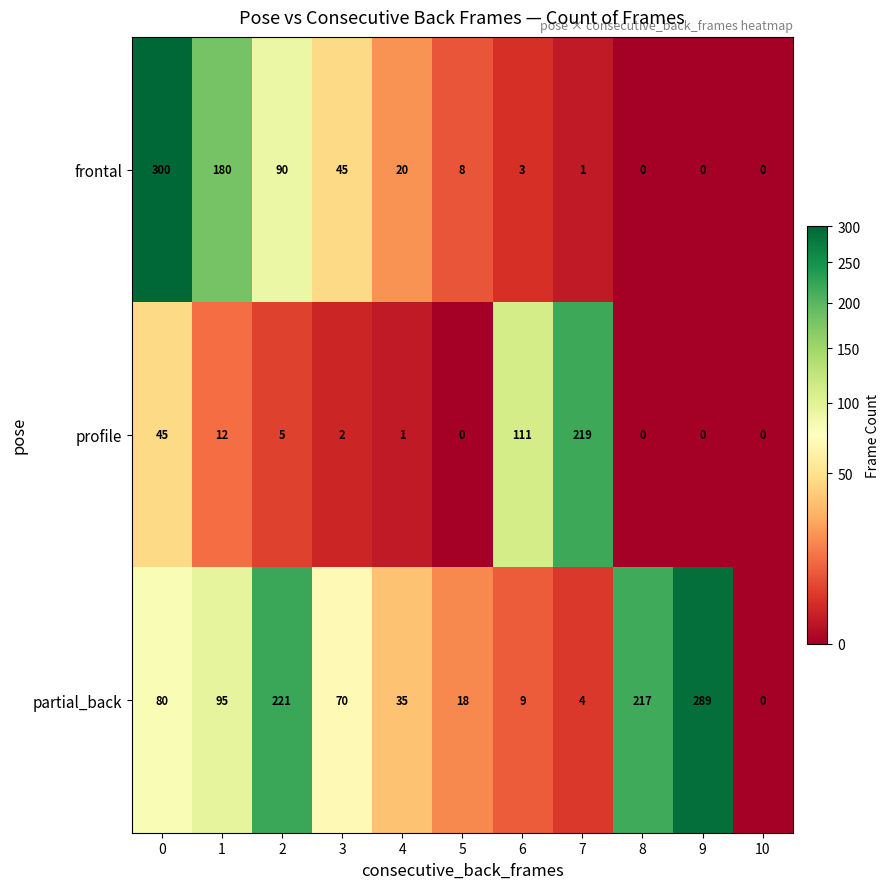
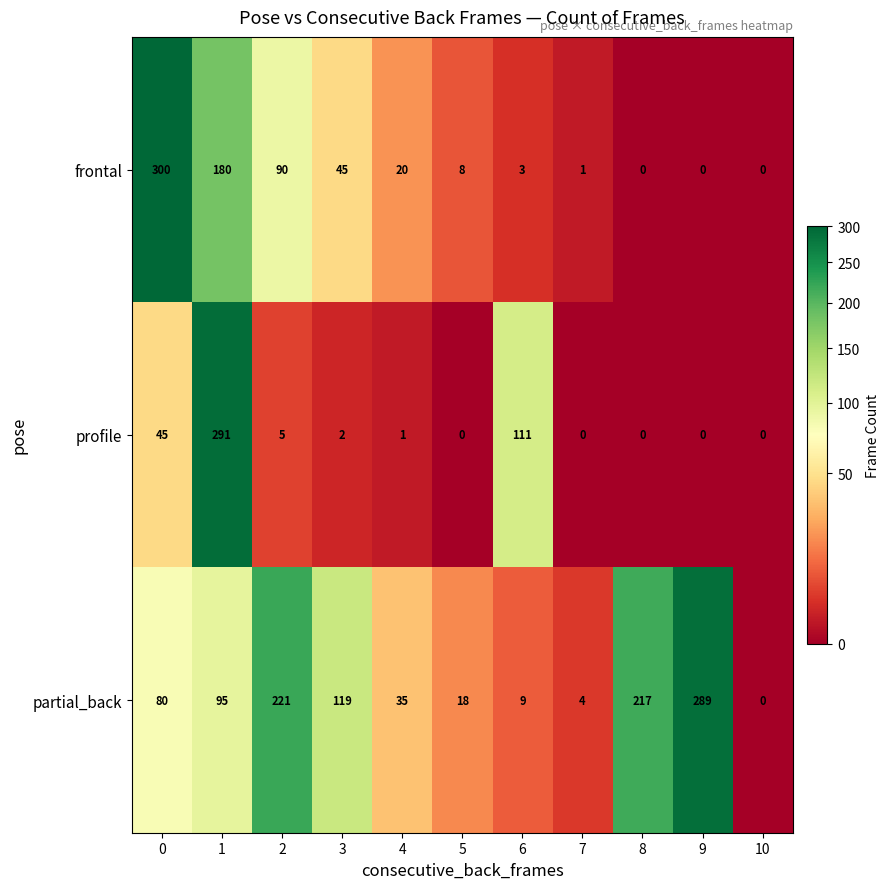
  {
    "frontal": {
      "0": 300,
      "1": 180,
      "2": 90,
      "3": 45,
      "4": 20,
      "5": 8,
      "6": 3,
      "7": 1,
      "8": 0,
      "9": 0,
      "10": 0
    },
    "profile": {
      "0": 45,
-     "1": 12,
+     "1": 291,
      "2": 5,
      "3": 2,
      "4": 1,
      "5": 0,
      "6": 111,
-     "7": 219,
+     "7": 0,
      "8": 0,
      "9": 0,
      "10": 0
    },
    "partial_back": {
      "0": 80,
      "1": 95,
      "2": 221,
-     "3": 70,
+     "3": 119,
      "4": 35,
      "5": 18,
      "6": 9,
      "7": 4,
      "8": 217,
      "9": 289,
      "10": 0
    }
  }
